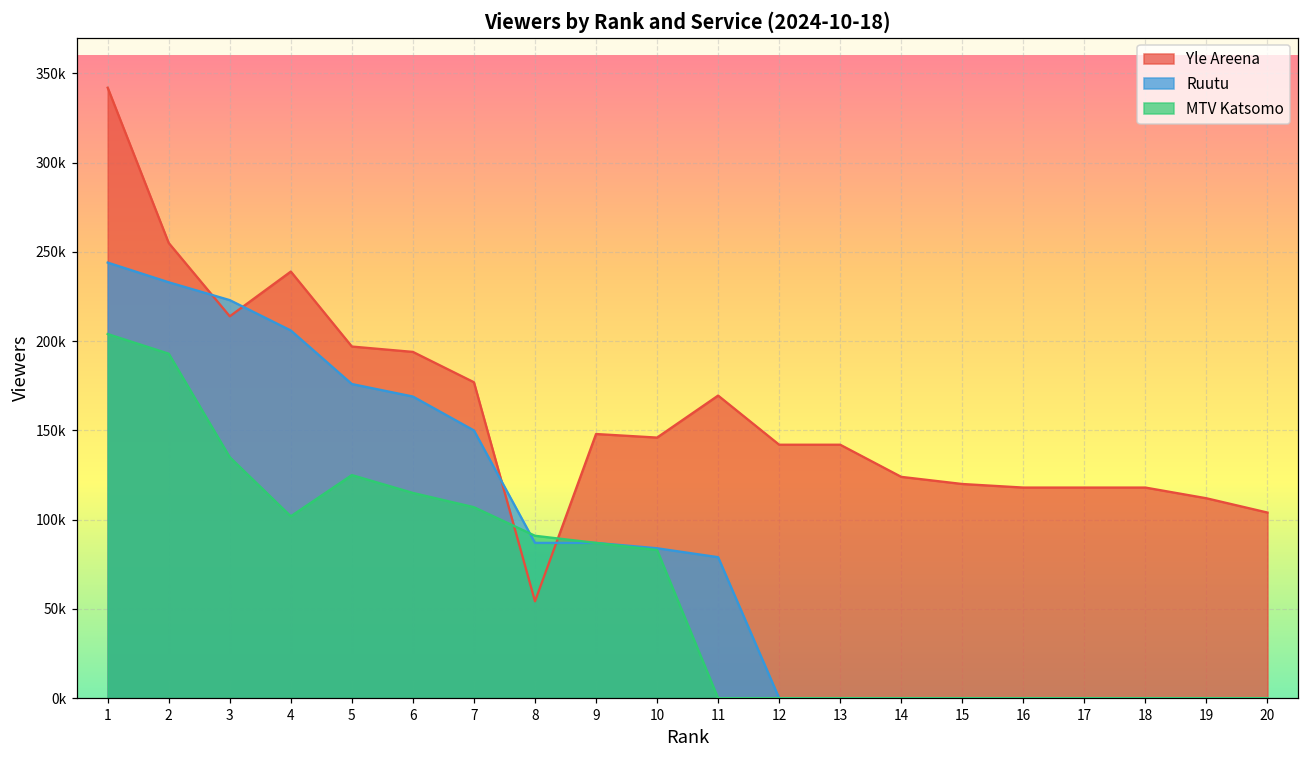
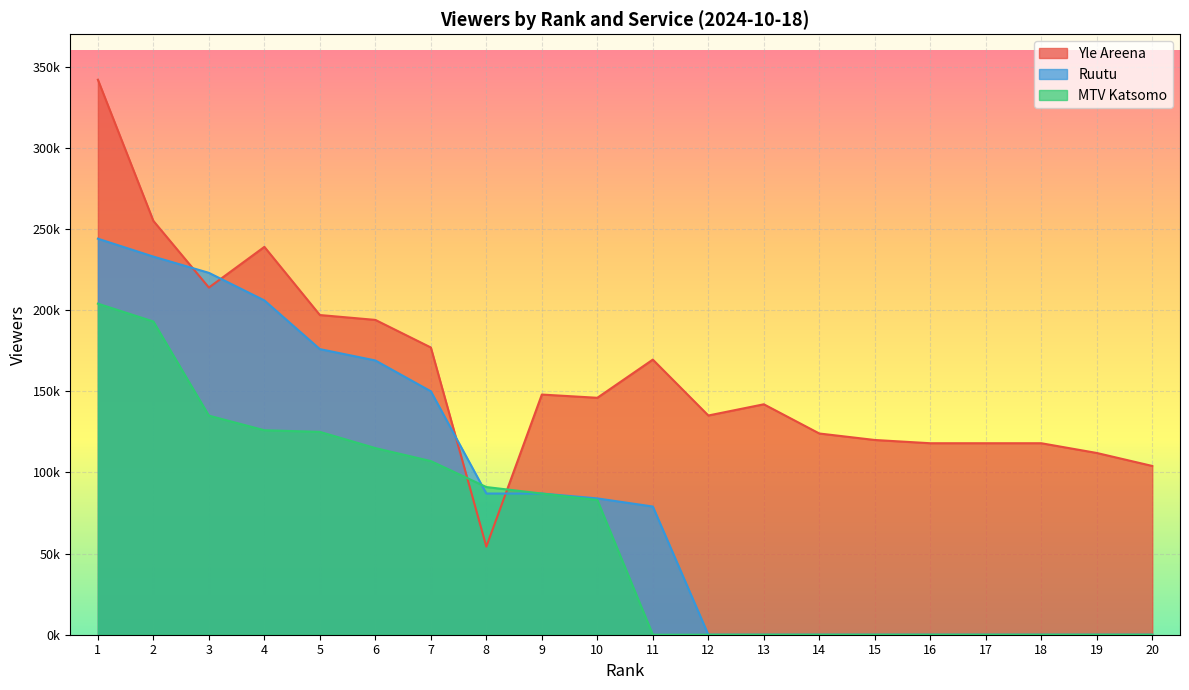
  {
    "Yle Areena": {
      "1": 342000,
      "2": 255000,
      "3": 214000,
      "4": 239000,
      "5": 197000,
      "6": 194000,
      "7": 177000,
      "8": 54000,
      "9": 148000,
      "10": 146000,
      "11": 170000,
-     "12": 142000,
+     "12": 135000,
      "13": 142000,
      "14": 124000,
      "15": 120000,
      "16": 118000,
      "17": 118000,
      "18": 118000,
      "19": 112000,
      "20": 104000
    },
    "Ruutu": {
      "1": 244000,
      "2": 233000,
      "3": 223000,
      "4": 206000,
      "5": 176000,
      "6": 169000,
      "7": 150000,
      "8": 87000,
      "11": 79000
    },
    "MTV Katsomo": {
      "1": 204000,
      "2": 193000,
      "3": 135000,
-     "4": 102000,
+     "4": 126000,
      "5": 125000,
      "6": 115000,
      "7": 107000,
      "8": 91000,
      "11": 0
    }
  }
